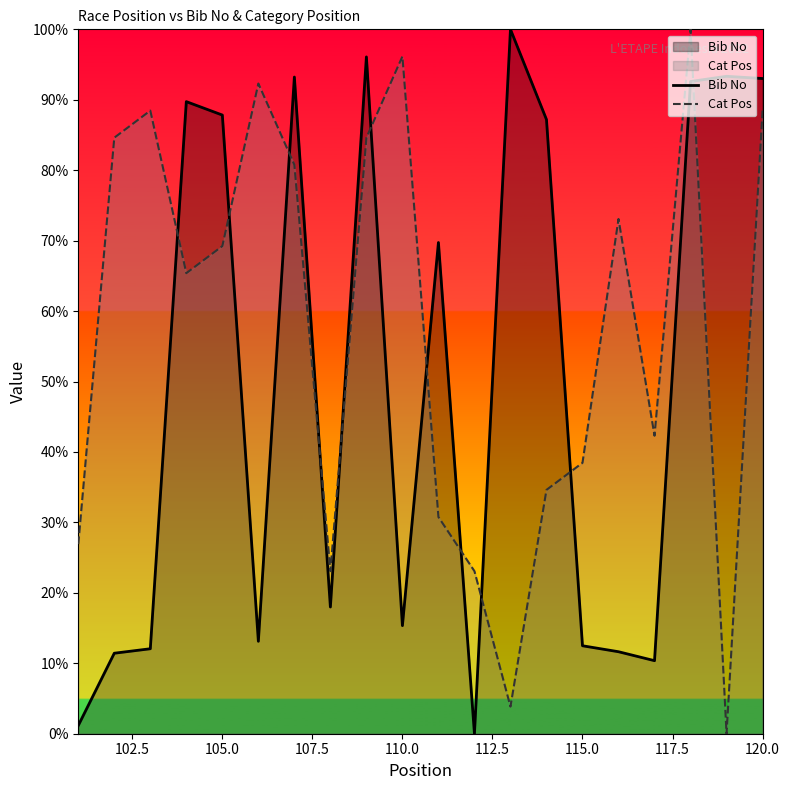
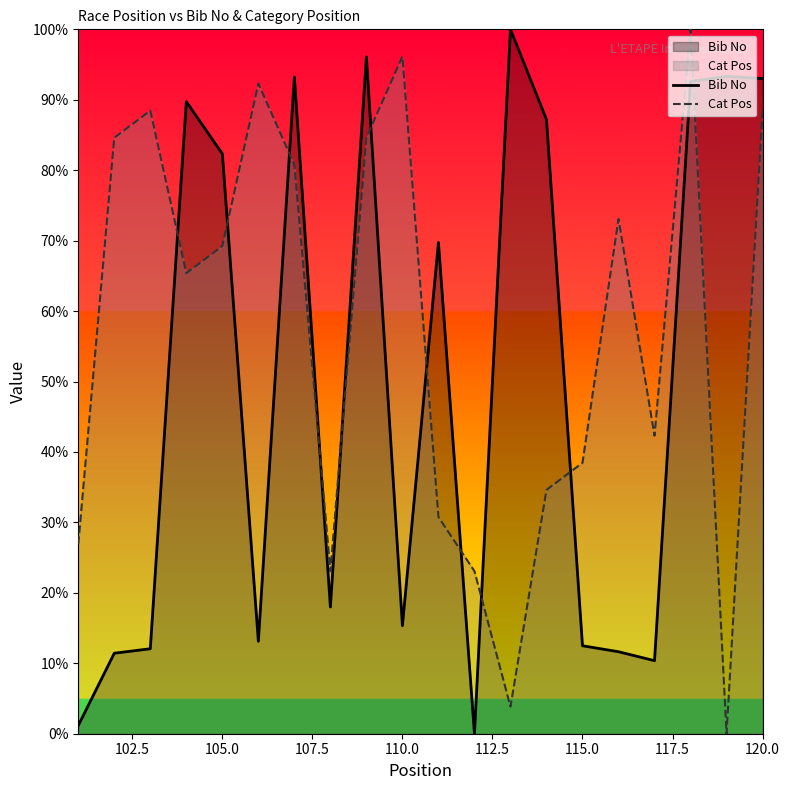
  {
    "Bib No": {
-     "105.0": "88%",
+     "105.0": "82%",
      "110.0": "15%",
      "115.0": "12%",
      "120.0": "93%"
    }
  }
